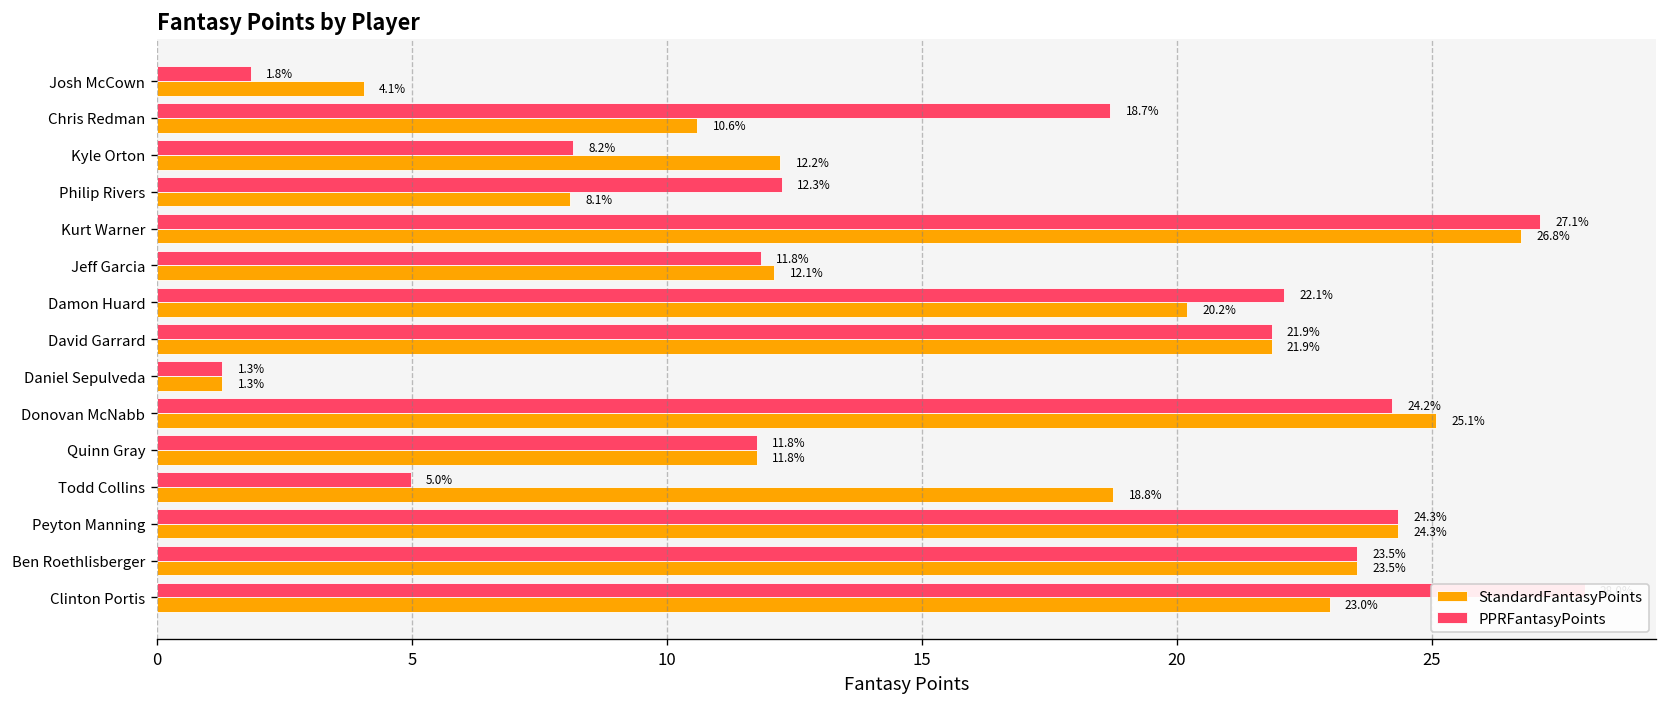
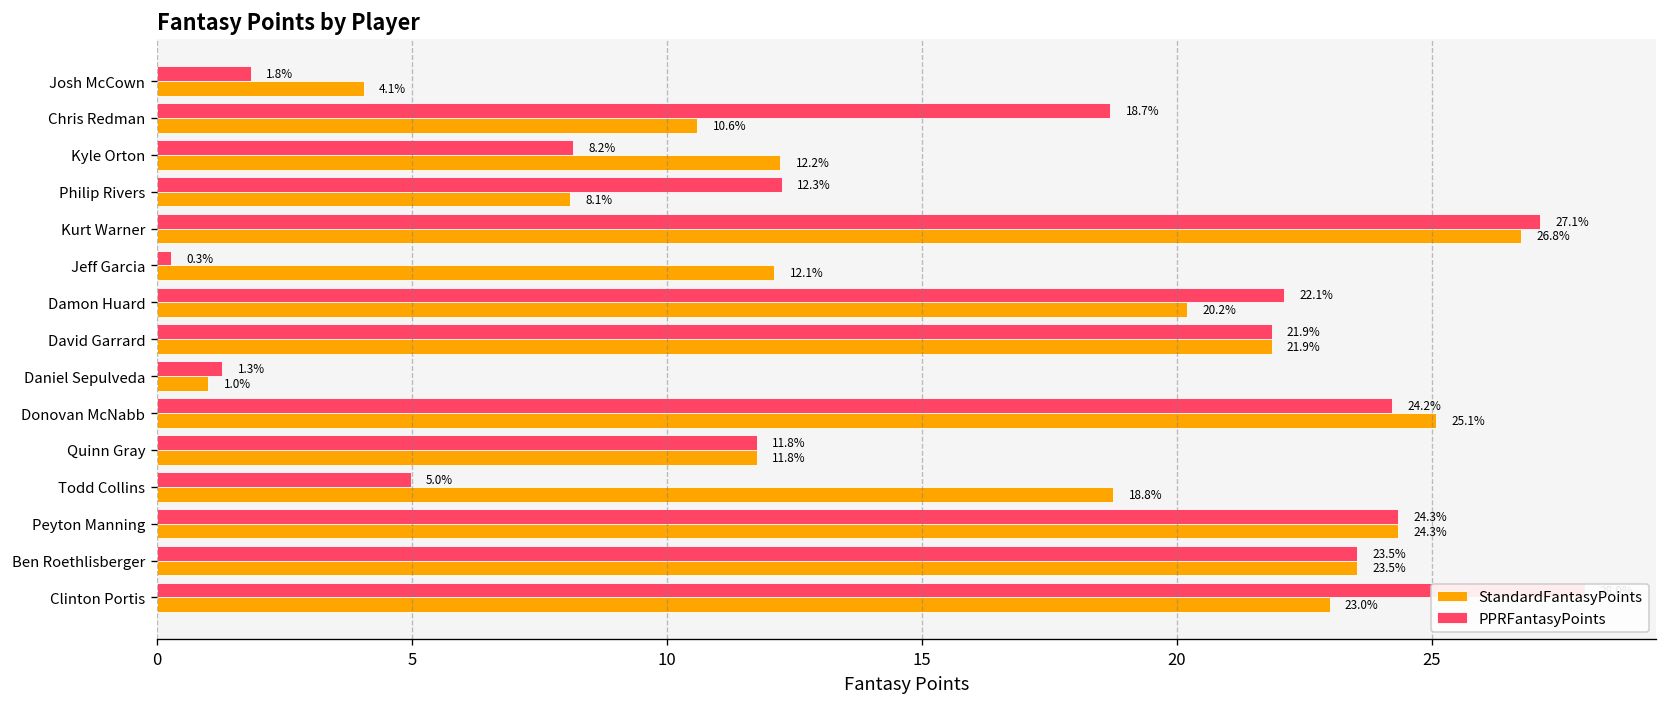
  {
    "StandardFantasyPoints": {
      "Josh McCown": "4.1%",
      "Chris Redman": "10.6%",
      "Kyle Orton": "12.2%",
      "Philip Rivers": "8.1%",
      "Kurt Warner": "26.8%",
      "Jeff Garcia": "12.1%",
      "Damon Huard": "20.2%",
      "David Garrard": "21.9%",
-     "Daniel Sepulveda": "1.3%",
+     "Daniel Sepulveda": "1.0%",
      "Donovan McNabb": "25.1%",
      "Quinn Gray": "11.8%",
      "Todd Collins": "18.8%",
      "Peyton Manning": "24.3%",
      "Ben Roethlisberger": "23.5%",
      "Clinton Portis": "23.0%"
    },
    "PPRFantasyPoints": {
      "Josh McCown": "1.8%",
      "Chris Redman": "18.7%",
      "Kyle Orton": "8.2%",
      "Philip Rivers": "12.3%",
      "Kurt Warner": "27.1%",
-     "Jeff Garcia": "11.8%",
+     "Jeff Garcia": "0.3%",
      "Damon Huard": "22.1%",
      "David Garrard": "21.9%",
      "Daniel Sepulveda": "1.3%",
      "Donovan McNabb": "24.2%",
      "Quinn Gray": "11.8%",
      "Todd Collins": "5.0%",
      "Peyton Manning": "24.3%",
      "Ben Roethlisberger": "23.5%"
    }
  }
